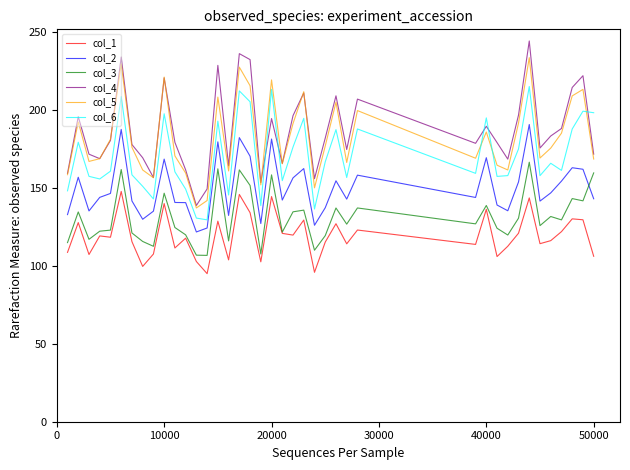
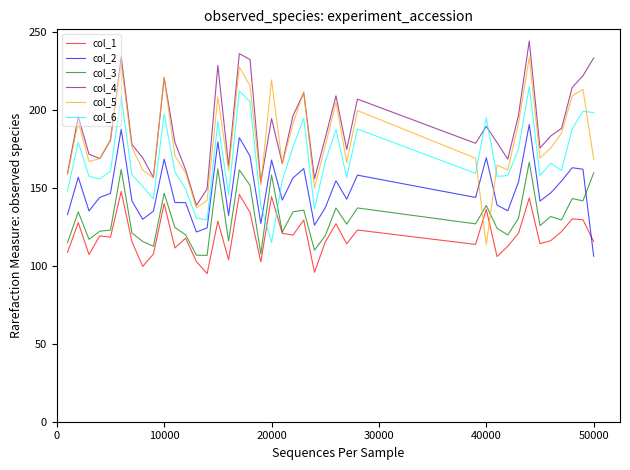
  {
    "col_1": {
      "10000": 140,
      "20000": 145,
      "40000": 136,
-     "50000": 106
+     "50000": 116
    },
    "col_2": {
      "10000": 169,
-     "20000": 182,
+     "20000": 168,
      "40000": 170,
-     "50000": 143
+     "50000": 106
    },
    "col_3": {
      "10000": 147,
      "20000": 159,
      "40000": 139,
      "50000": 160
    },
    "col_4": {
      "20000": 195,
      "40000": 190,
-     "50000": 172
+     "50000": 234
    },
    "col_5": {
      "20000": 220,
-     "40000": 186,
+     "40000": 114,
      "50000": 169
    },
    "col_6": {
      "10000": 198,
-     "20000": 213,
+     "20000": 115,
      "40000": 195,
      "50000": 198
    }
  }
